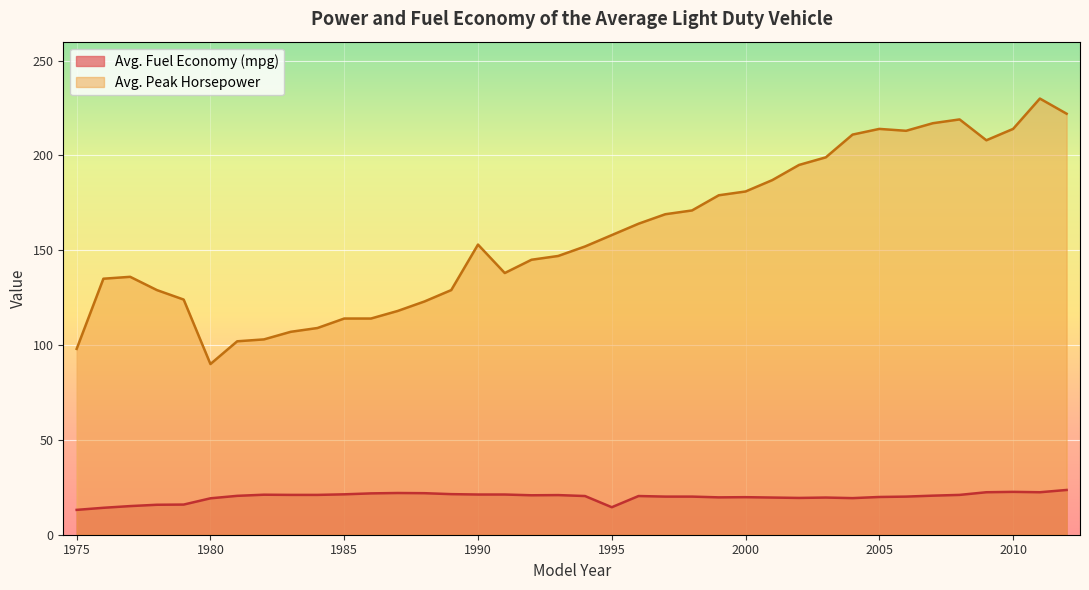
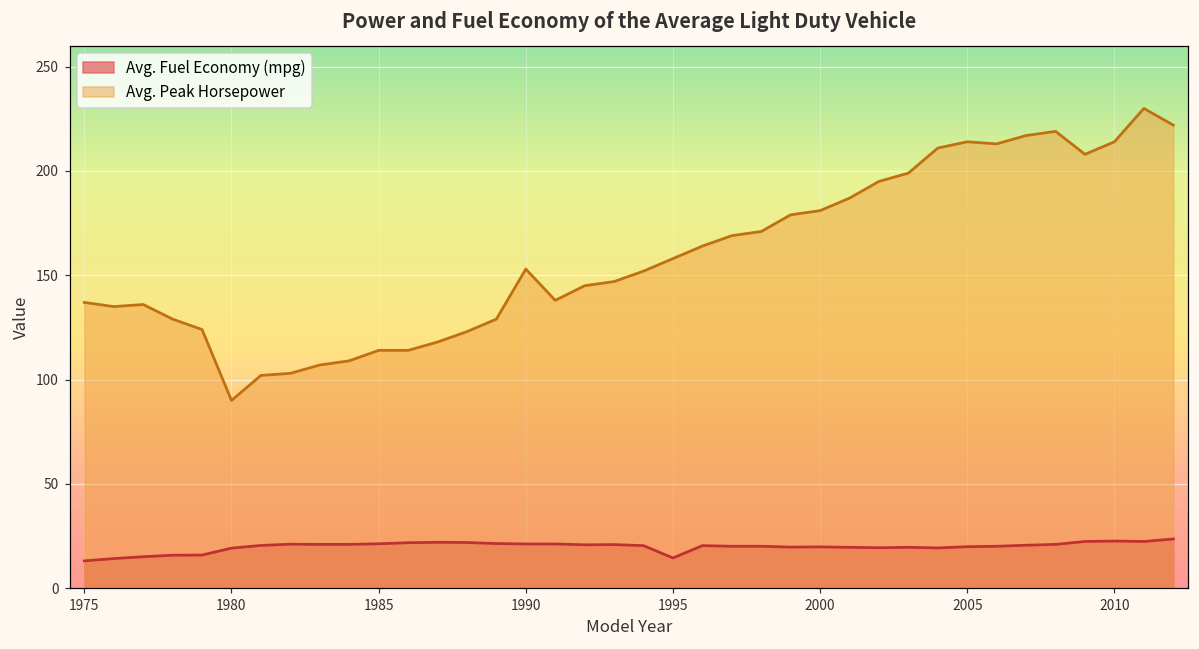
  {
    "Avg. Fuel Economy (mpg)": {
      "1975": 13,
      "1980": 19,
      "1985": 21,
      "1990": 21,
      "1995": 15,
      "2000": 20,
      "2005": 20,
      "2010": 23
    },
    "Avg. Peak Horsepower": {
-     "1975": 98,
+     "1975": 137,
      "1980": 90,
      "1985": 114,
      "1990": 153,
      "1995": 158,
      "2000": 181,
      "2005": 214,
      "2010": 214
    }
  }
